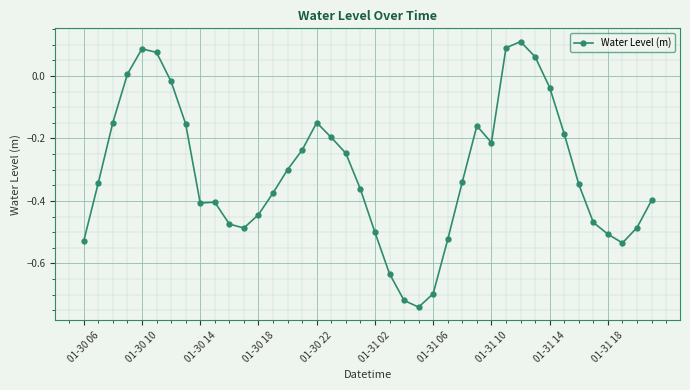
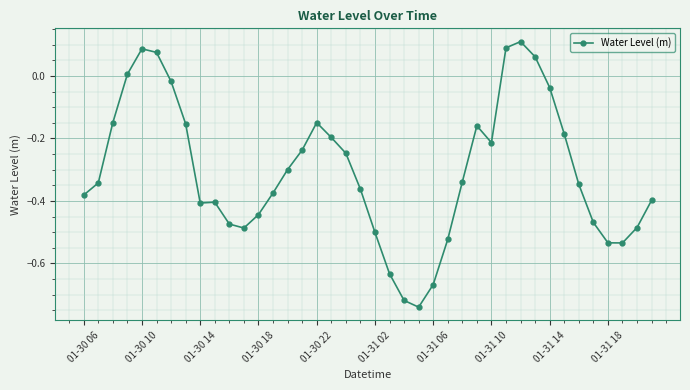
  {
-   "01-30 06": -0.53,
+   "01-30 06": -0.38,
    "01-30 10": 0.09,
    "01-30 14": -0.41,
    "01-30 18": -0.44,
    "01-30 22": -0.15,
    "01-31 02": -0.50,
-   "01-31 06": -0.70,
+   "01-31 06": -0.67,
    "01-31 10": -0.21,
    "01-31 14": -0.04,
-   "01-31 18": -0.51
+   "01-31 18": -0.53
  }
